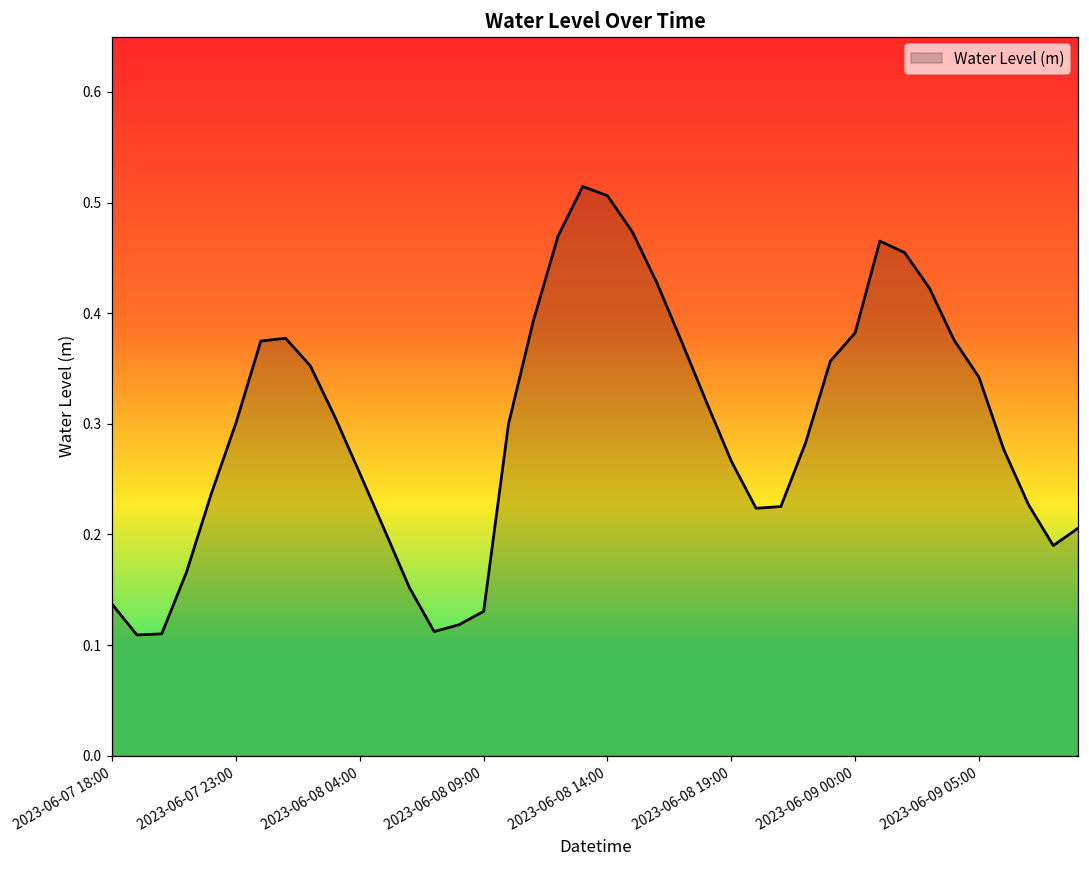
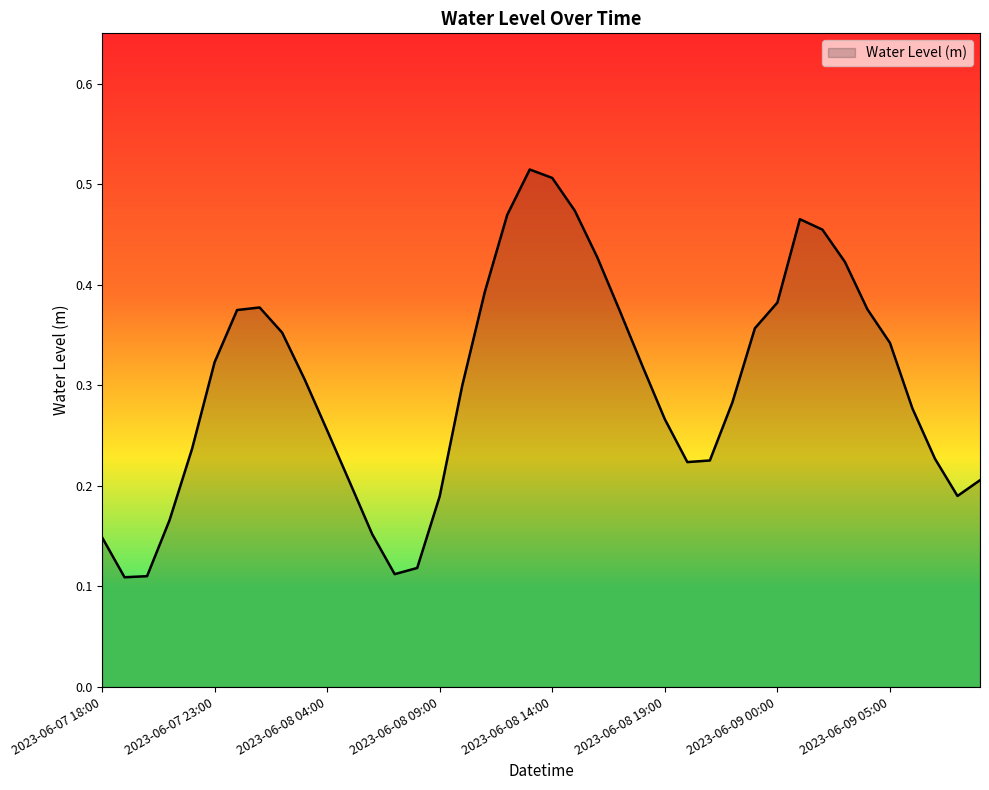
  {
-   "2023-06-07 18:00": 0.137,
-   "2023-06-07 23:00": 0.301,
+   "2023-06-07 18:00": 0.149,
+   "2023-06-07 23:00": 0.323,
    "2023-06-08 04:00": 0.255,
-   "2023-06-08 09:00": 0.131,
+   "2023-06-08 09:00": 0.190,
    "2023-06-08 14:00": 0.506,
    "2023-06-08 19:00": 0.266,
    "2023-06-09 00:00": 0.382,
    "2023-06-09 05:00": 0.342
  }
